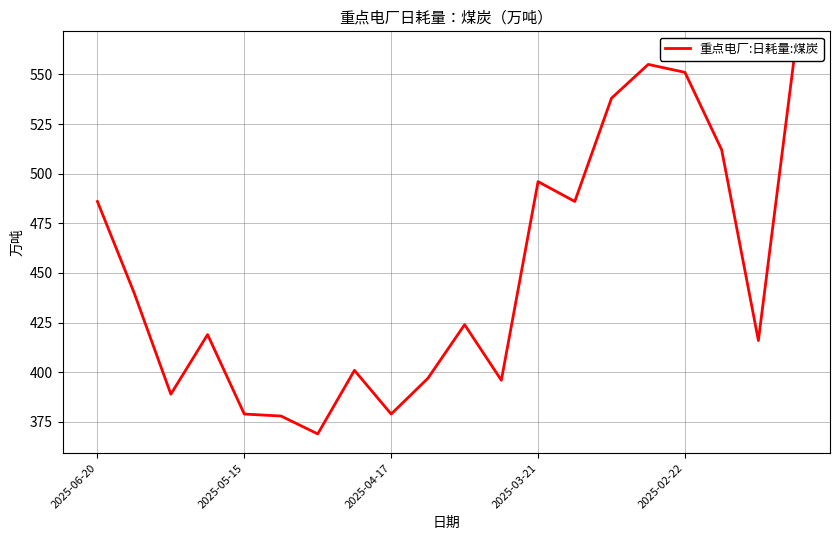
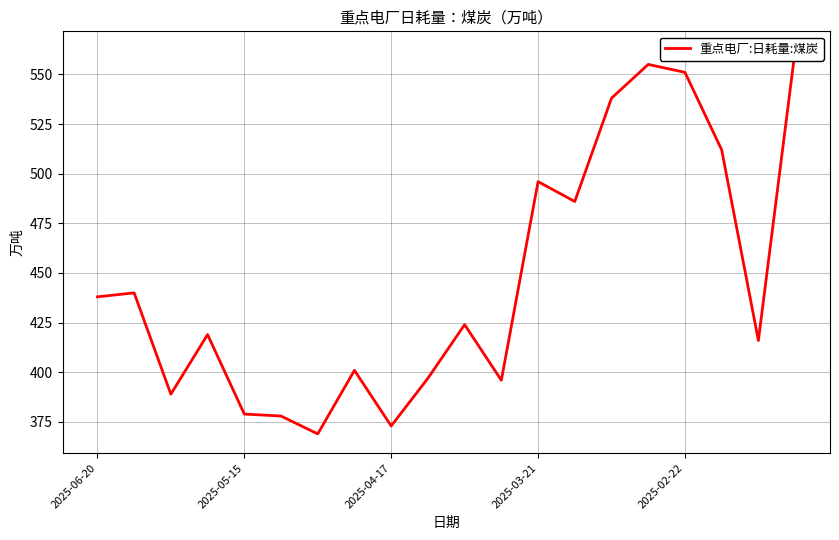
  {
-   "2025-06-20": 486,
+   "2025-06-20": 438,
    "2025-05-15": 379,
-   "2025-04-17": 379,
+   "2025-04-17": 373,
    "2025-03-21": 496,
    "2025-02-22": 551
  }
